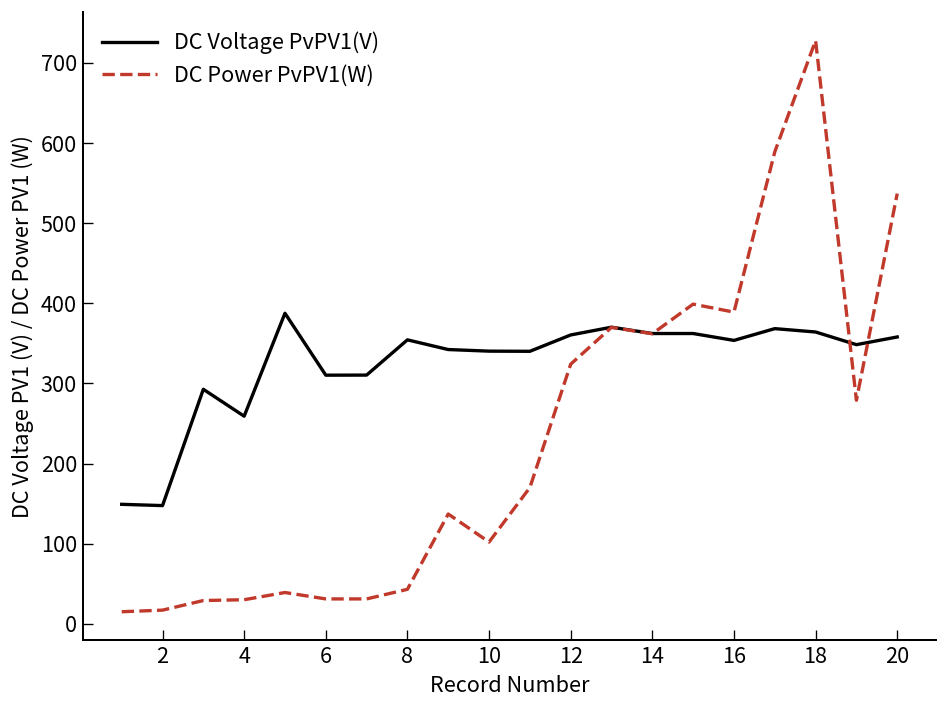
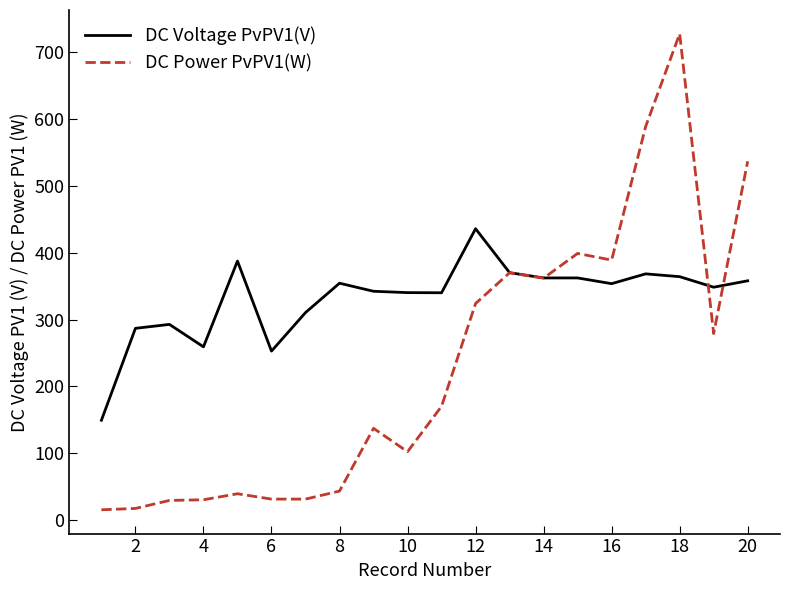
  {
    "DC Voltage PvPV1(V)": {
-     "2": 150,
+     "2": 290,
      "4": 260,
-     "6": 310,
+     "6": 250,
      "8": 350,
      "10": 340,
-     "12": 360,
+     "12": 440,
      "16": 350,
      "18": 360,
      "20": 360
    },
    "DC Power PvPV1(W)": {
      "2": 20,
      "4": 30,
      "6": 30,
      "8": 40,
      "10": 100,
      "12": 320,
      "16": 390,
      "18": 730,
      "20": 540
    }
  }
